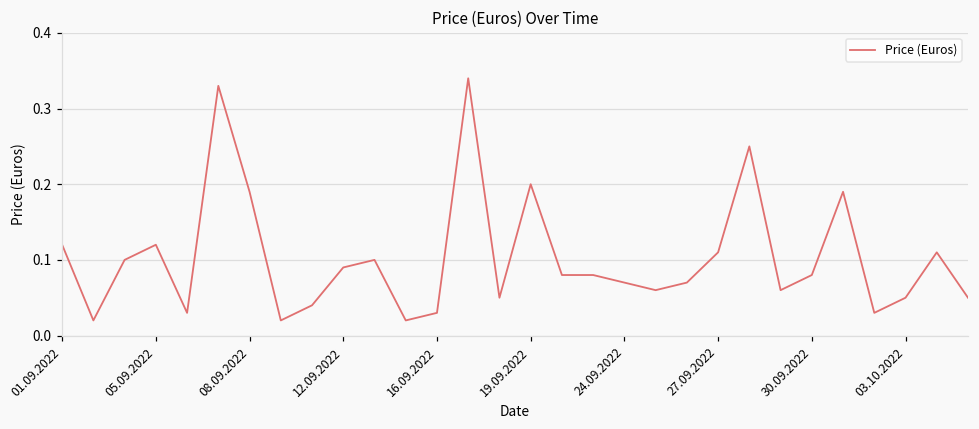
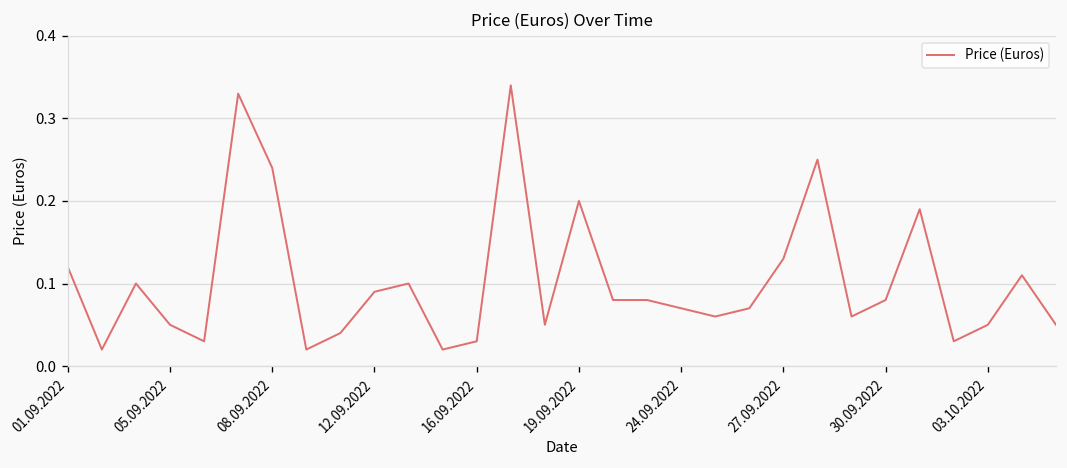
  {
    "01.09.2022": 0.12,
-   "05.09.2022": 0.12,
-   "08.09.2022": 0.19,
+   "05.09.2022": 0.05,
+   "08.09.2022": 0.24,
    "12.09.2022": 0.09,
    "16.09.2022": 0.03,
    "19.09.2022": 0.20,
    "24.09.2022": 0.07,
-   "27.09.2022": 0.11,
+   "27.09.2022": 0.13,
    "30.09.2022": 0.08,
    "03.10.2022": 0.05
  }
